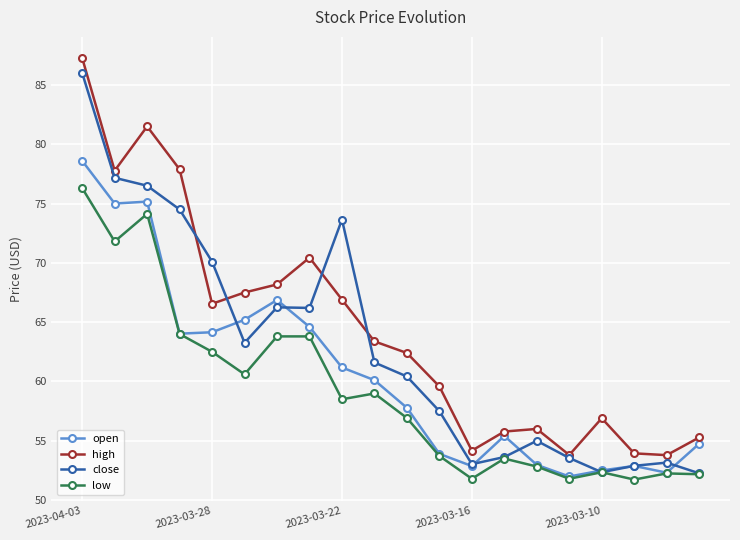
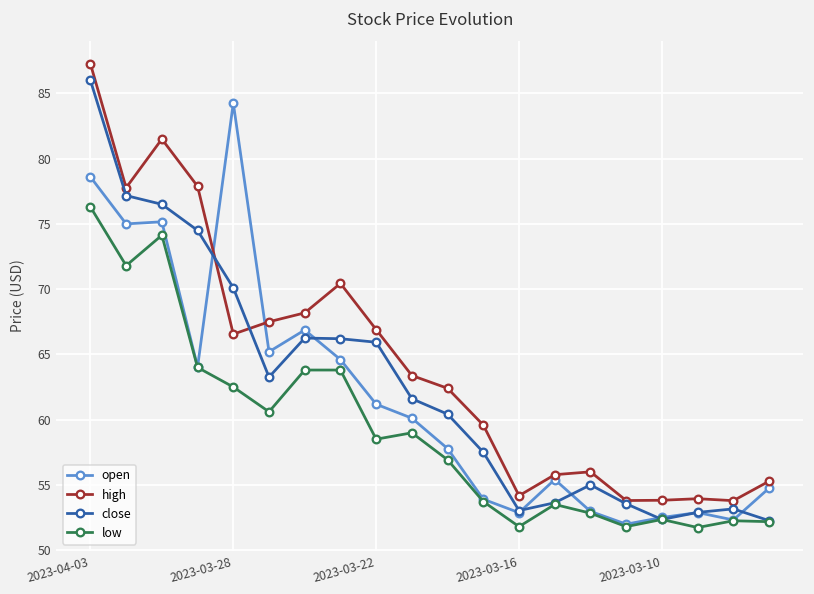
  {
    "open": {
      "2023-04-03": 78.6,
-     "2023-03-28": 64.2,
+     "2023-03-28": 84.3,
      "2023-03-22": 61.2
    },
    "high": {
      "2023-04-03": 87.3,
      "2023-03-28": 66.6,
      "2023-03-22": 66.9,
      "2023-03-16": 54.2,
-     "2023-03-10": 56.9
+     "2023-03-10": 53.8
    },
    "close": {
      "2023-04-03": 86.0,
      "2023-03-28": 70.1,
-     "2023-03-22": 73.7
+     "2023-03-22": 65.9
    },
    "low": {
      "2023-04-03": 76.3,
      "2023-03-28": 62.5,
      "2023-03-22": 58.5,
      "2023-03-16": 51.8
    }
  }
